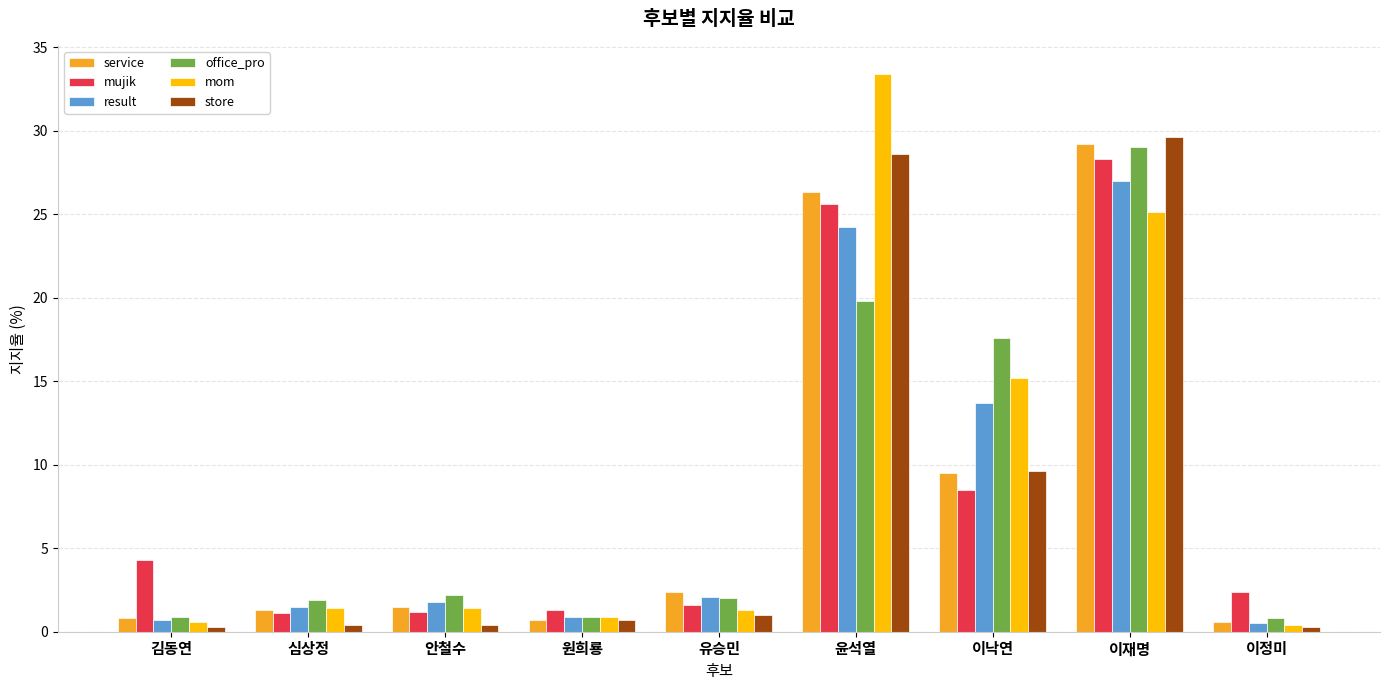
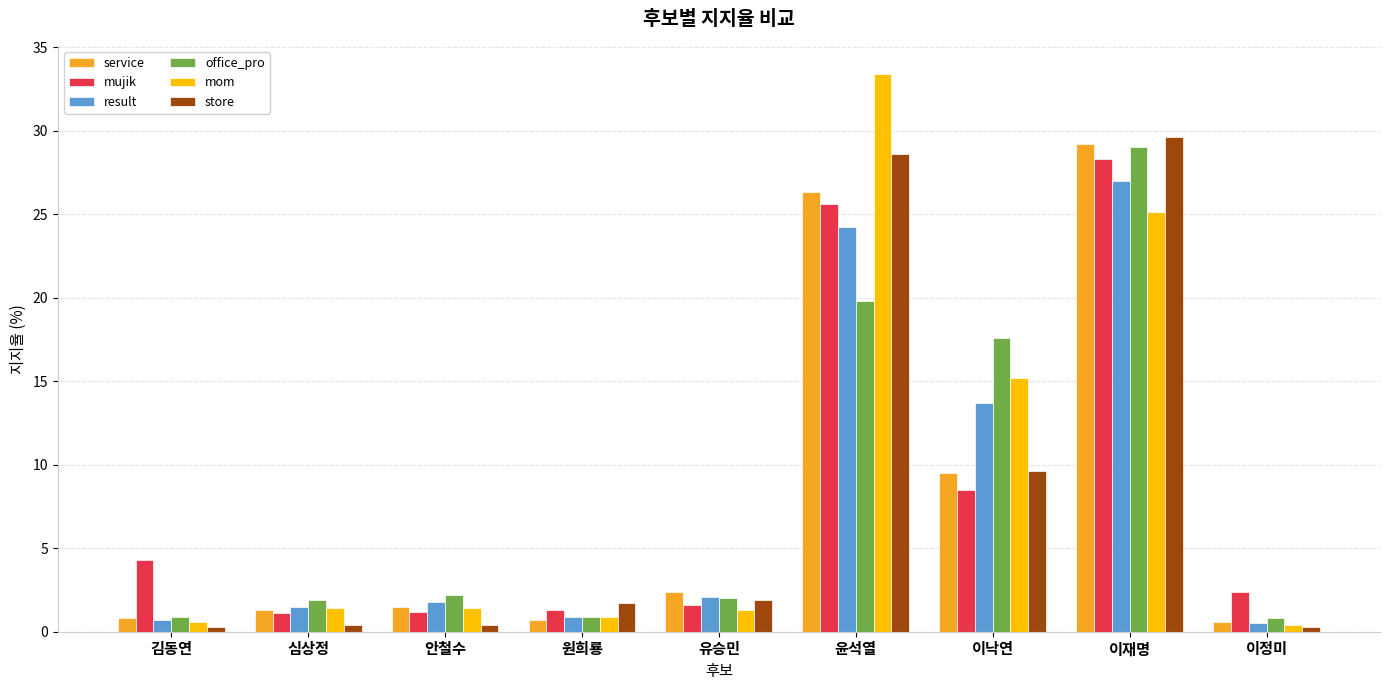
  {
    "mujik": {
      "김동연": 4.3,
      "심상정": 1.1,
      "안철수": 1.2,
      "원희룡": 1.3,
      "유승민": 1.6,
      "윤석열": 25.6,
      "이낙연": 8.5,
      "이재명": 28.3,
      "이정미": 2.4
    },
    "result": {
      "김동연": 0.7,
      "심상정": 1.5,
      "안철수": 1.8,
      "원희룡": 0.9,
      "유승민": 2.1,
      "윤석열": 24.2,
      "이낙연": 13.7,
      "이재명": 27.0,
      "이정미": 0.5
    },
    "office_pro": {
      "김동연": 0.9,
      "심상정": 1.9,
      "안철수": 2.2,
      "원희룡": 0.9,
      "유승민": 2.0,
      "윤석열": 19.8,
      "이낙연": 17.6,
      "이재명": 29.0,
      "이정미": 0.8
    },
    "store": {
      "김동연": 0.3,
      "심상정": 0.4,
      "안철수": 0.4,
-     "원희룡": 0.7,
-     "유승민": 1.0,
+     "원희룡": 1.7,
+     "유승민": 1.9,
      "윤석열": 28.6,
      "이낙연": 9.6,
      "이재명": 29.6,
      "이정미": 0.3
    }
  }
